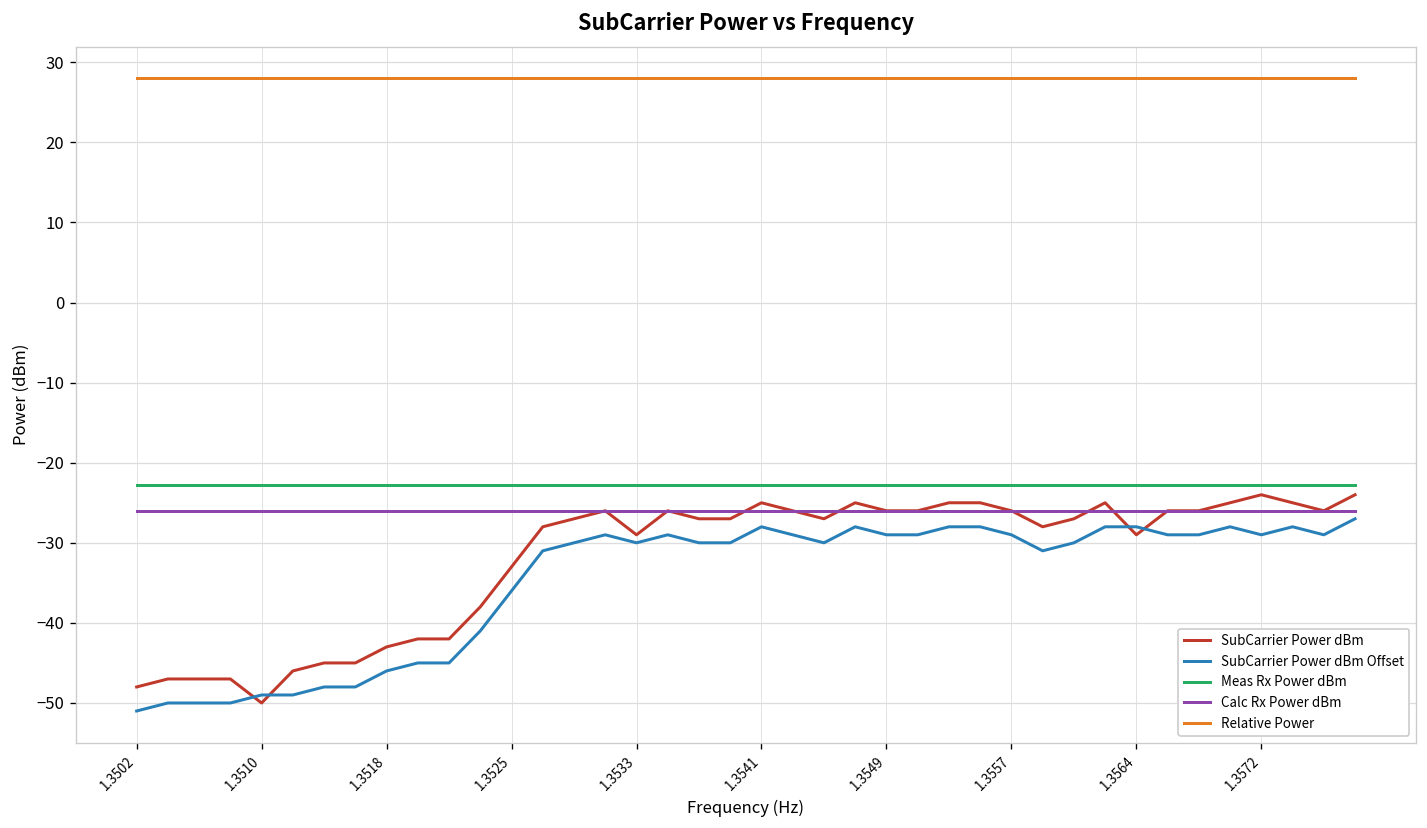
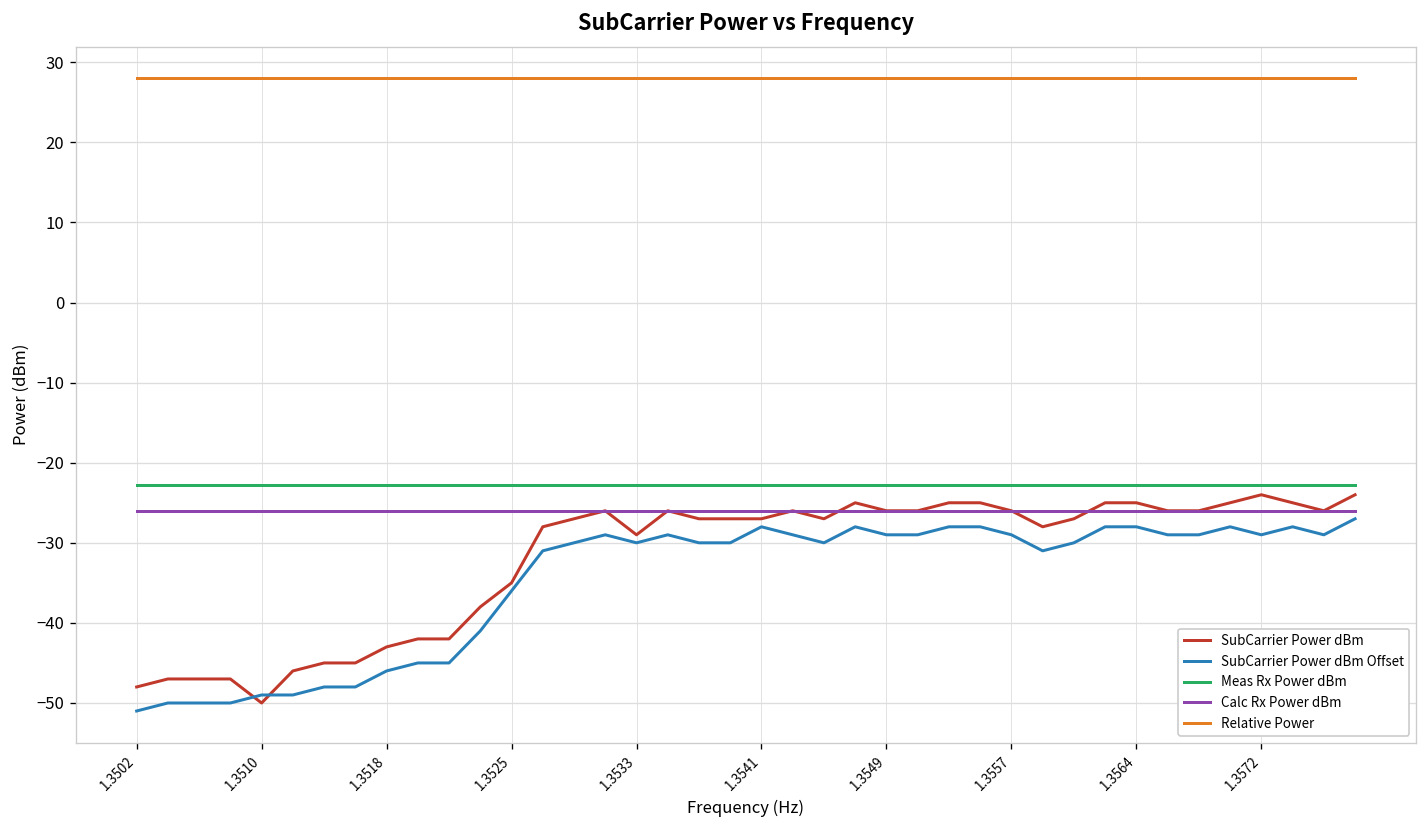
  {
    "SubCarrier Power dBm": {
      "1.3502": -48,
      "1.3510": -50,
      "1.3518": -43,
-     "1.3525": -33,
+     "1.3525": -35,
      "1.3533": -29,
-     "1.3541": -25,
-     "1.3564": -29,
+     "1.3541": -27,
+     "1.3564": -25,
      "1.3572": -24
    },
    "SubCarrier Power dBm Offset": {
      "1.3502": -51,
      "1.3510": -49,
      "1.3518": -46,
      "1.3525": -36,
      "1.3533": -30,
      "1.3541": -28,
      "1.3549": -29,
      "1.3557": -29,
      "1.3564": -28,
      "1.3572": -29
    },
    "Meas Rx Power dBm": {
      "1.3502": -23,
      "1.3510": -23,
      "1.3518": -23,
      "1.3525": -23,
      "1.3533": -23,
      "1.3541": -23,
      "1.3549": -23,
      "1.3557": -23,
      "1.3564": -23,
      "1.3572": -23
    },
    "Calc Rx Power dBm": {
      "1.3502": -26,
      "1.3510": -26,
      "1.3518": -26,
      "1.3525": -26,
      "1.3533": -26,
      "1.3541": -26,
      "1.3564": -26,
      "1.3572": -26
    },
    "Relative Power": {
      "1.3502": 28,
      "1.3510": 28,
      "1.3518": 28,
      "1.3525": 28,
      "1.3533": 28,
      "1.3541": 28,
      "1.3549": 28,
      "1.3557": 28,
      "1.3564": 28,
      "1.3572": 28
    }
  }
